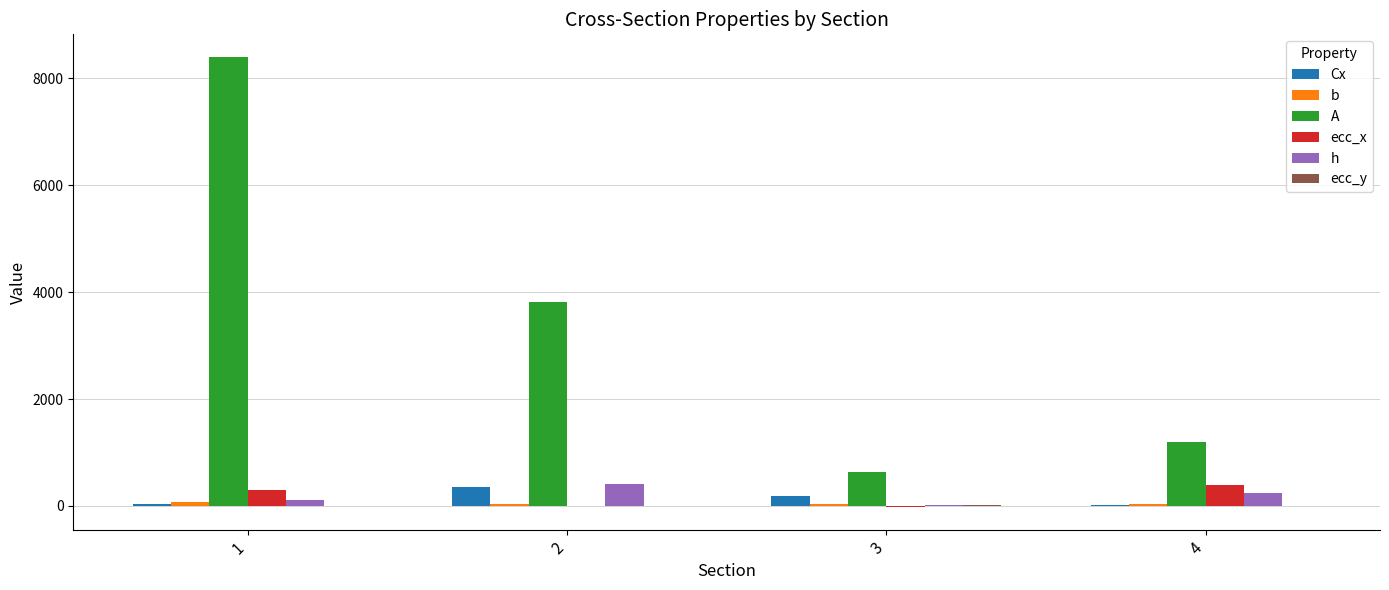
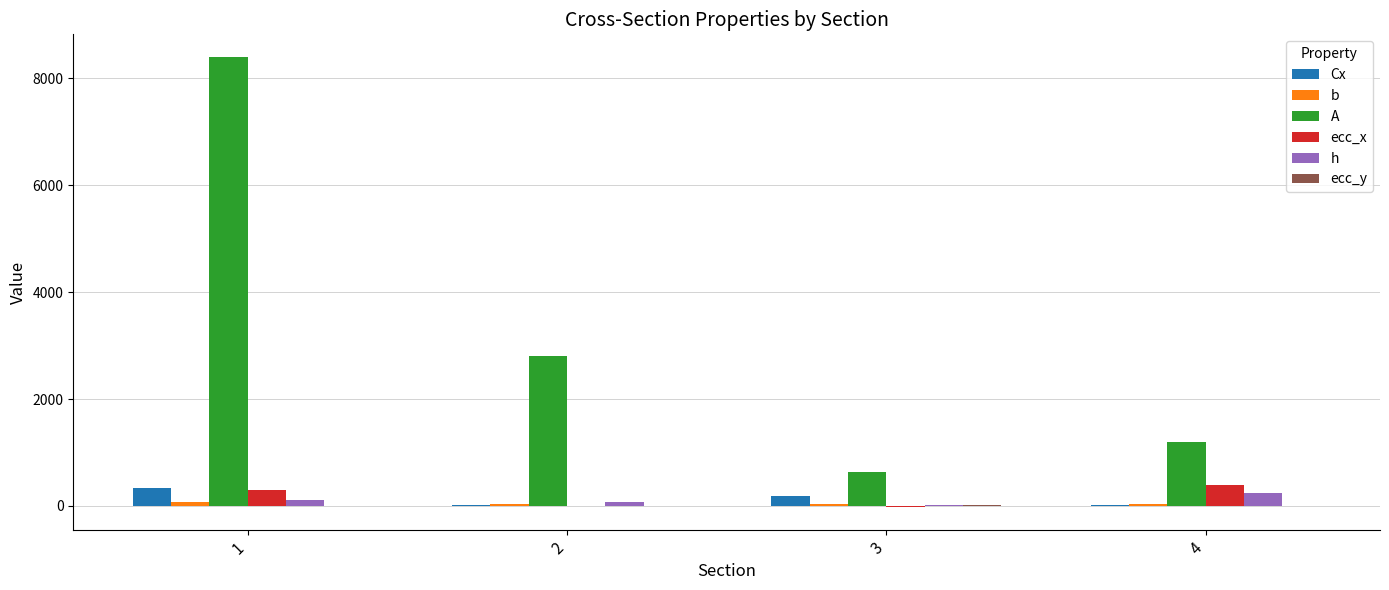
  {
    "Cx": {
-     "1": 0,
-     "2": 300,
+     "1": 300,
+     "2": 0,
      "3": 200
    },
    "b": {
      "1": 100
    },
    "A": {
      "1": 8400,
-     "2": 3800,
+     "2": 2800,
      "3": 600,
      "4": 1200
    },
    "ecc_x": {
      "1": 300,
      "2": 0,
      "4": 400
    },
    "h": {
      "1": 100,
-     "2": 400,
+     "2": 100,
      "4": 200
    },
    "ecc_y": {
      "1": 0,
      "2": 0,
      "4": 0
    }
  }
